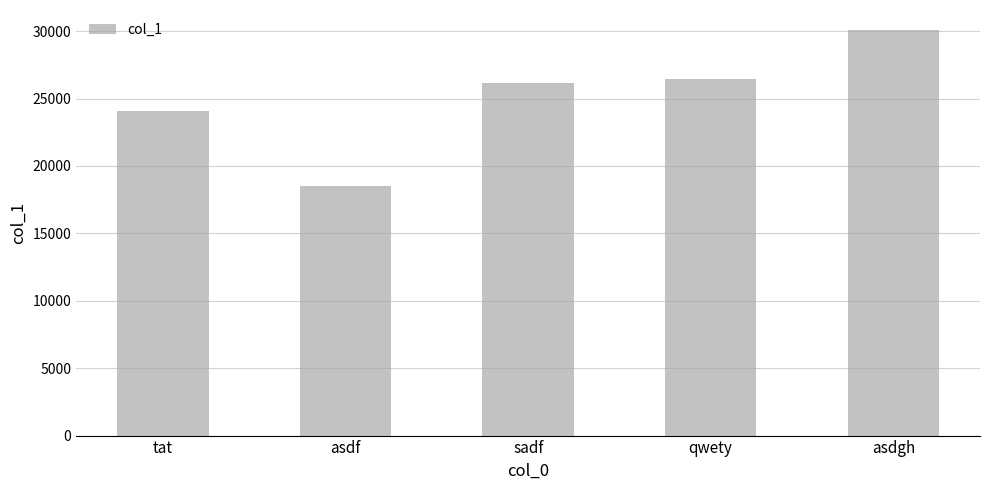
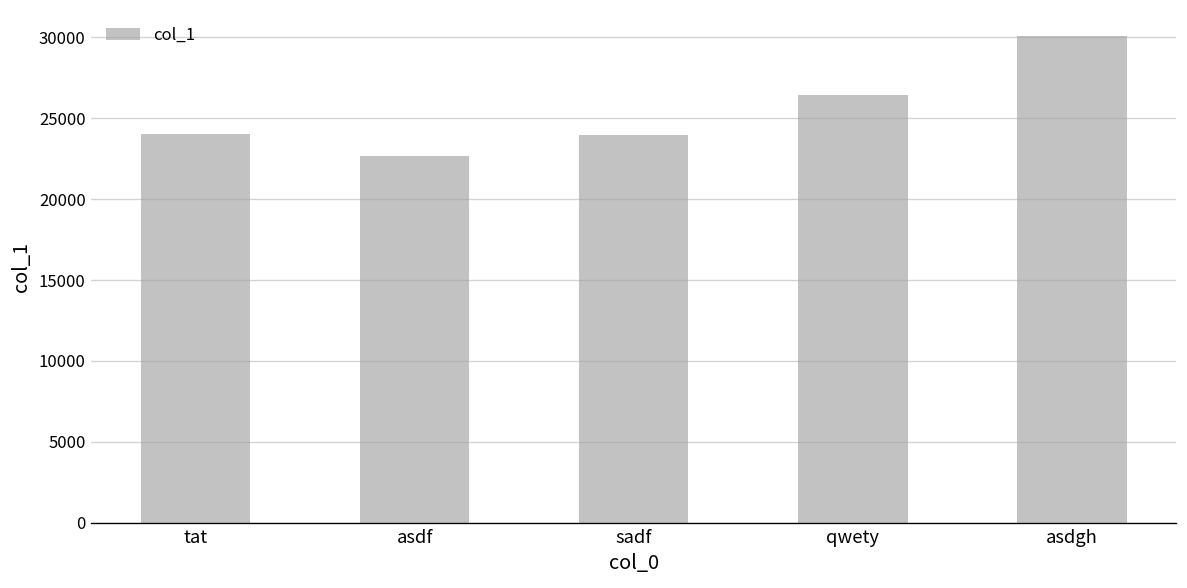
  {
    "tat": 24100,
-   "asdf": 18500,
-   "sadf": 26200,
+   "asdf": 22700,
+   "sadf": 24000,
    "qwety": 26400,
    "asdgh": 30100
  }
